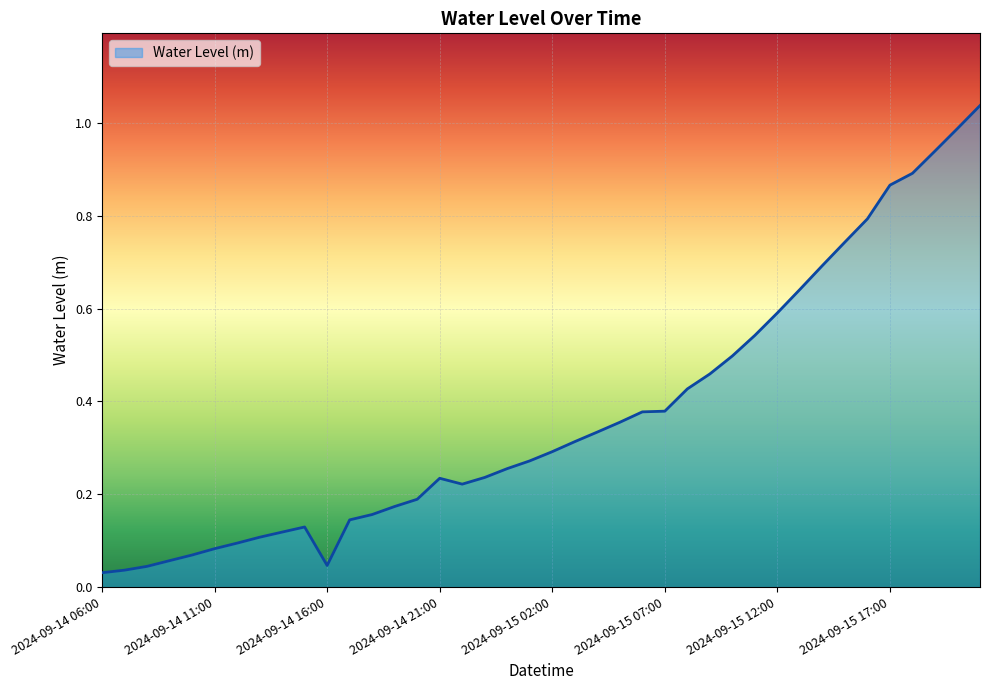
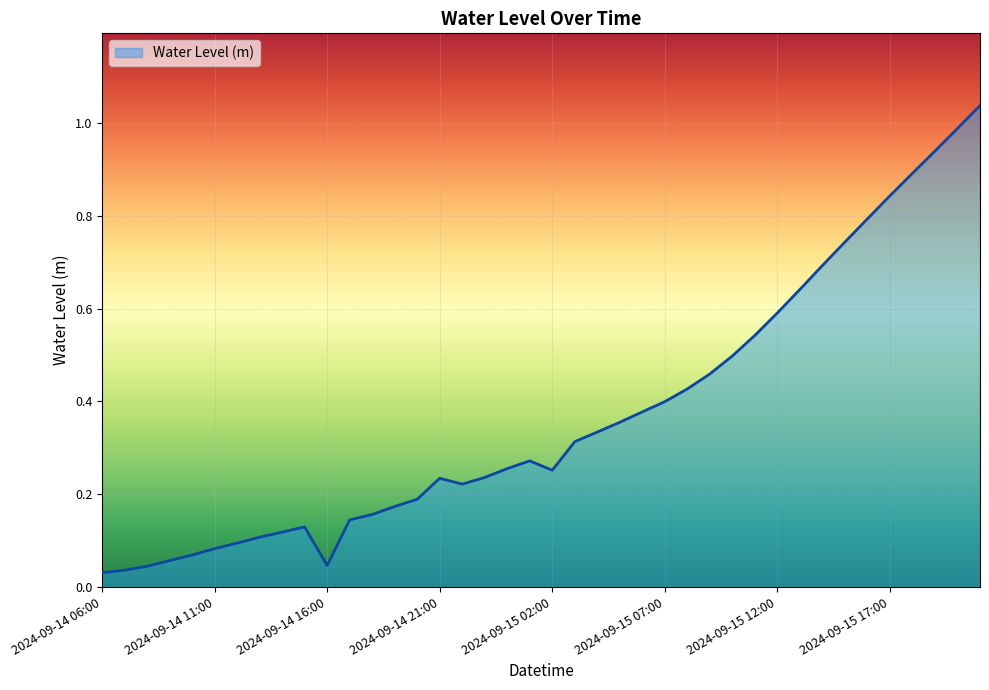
  {
    "2024-09-14 06:00": 0.03,
    "2024-09-14 11:00": 0.08,
    "2024-09-14 16:00": 0.05,
    "2024-09-14 21:00": 0.23,
-   "2024-09-15 02:00": 0.29,
-   "2024-09-15 07:00": 0.38,
+   "2024-09-15 02:00": 0.25,
+   "2024-09-15 07:00": 0.40,
    "2024-09-15 12:00": 0.59,
-   "2024-09-15 17:00": 0.87
+   "2024-09-15 17:00": 0.84
  }
